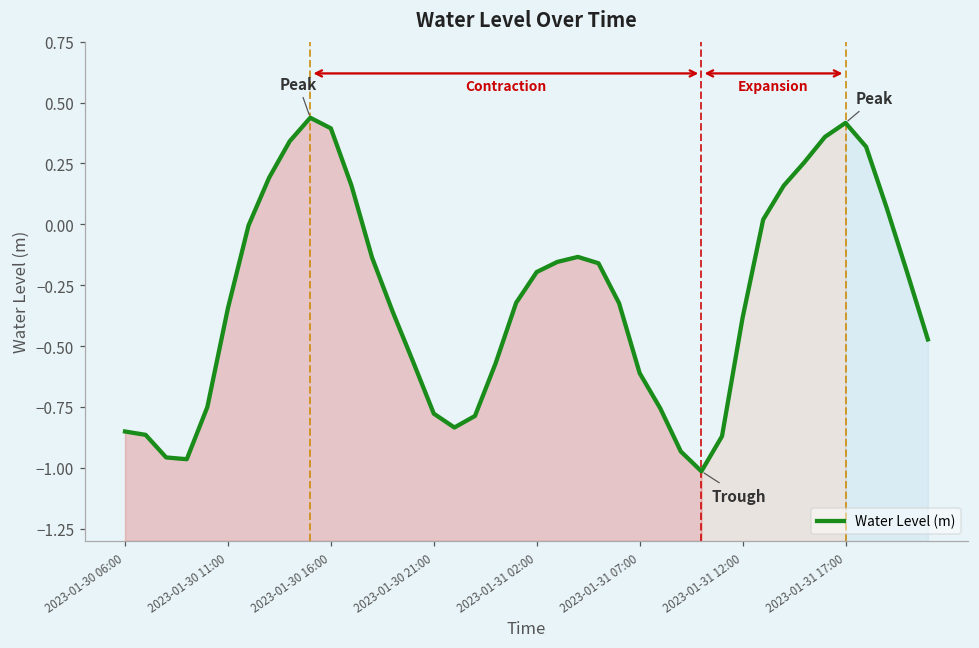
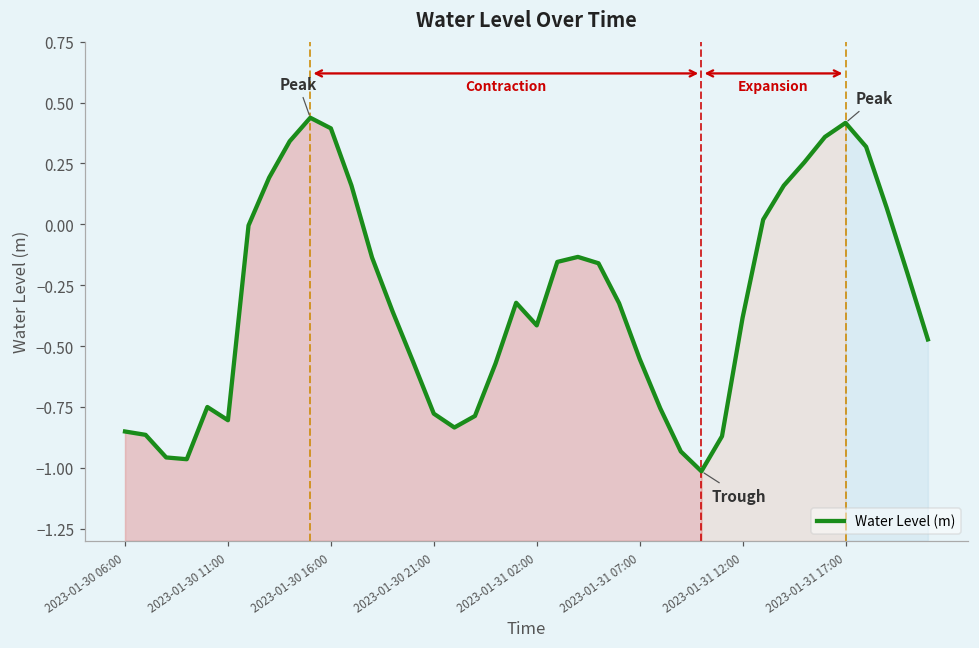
  {
    "Water Level (m)": {
-     "2023-01-30 11:00": -0.34,
-     "2023-01-31 02:00": -0.20,
-     "2023-01-31 07:00": -0.61
+     "2023-01-30 11:00": -0.80,
+     "2023-01-31 02:00": -0.41,
+     "2023-01-31 07:00": -0.55
    }
  }
